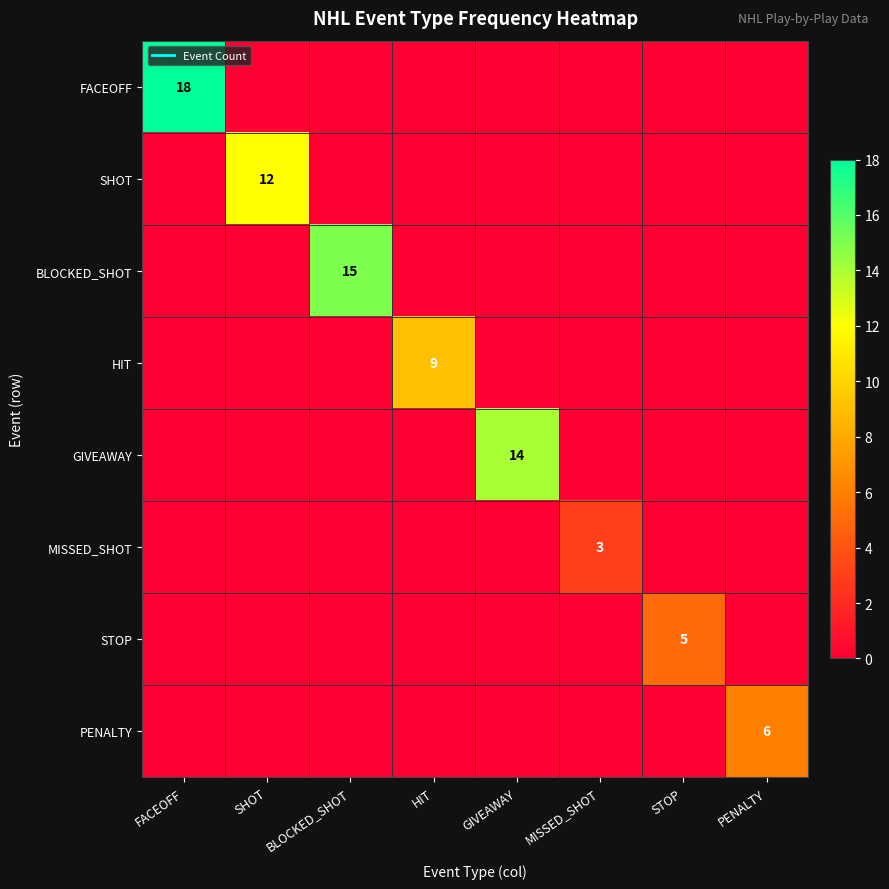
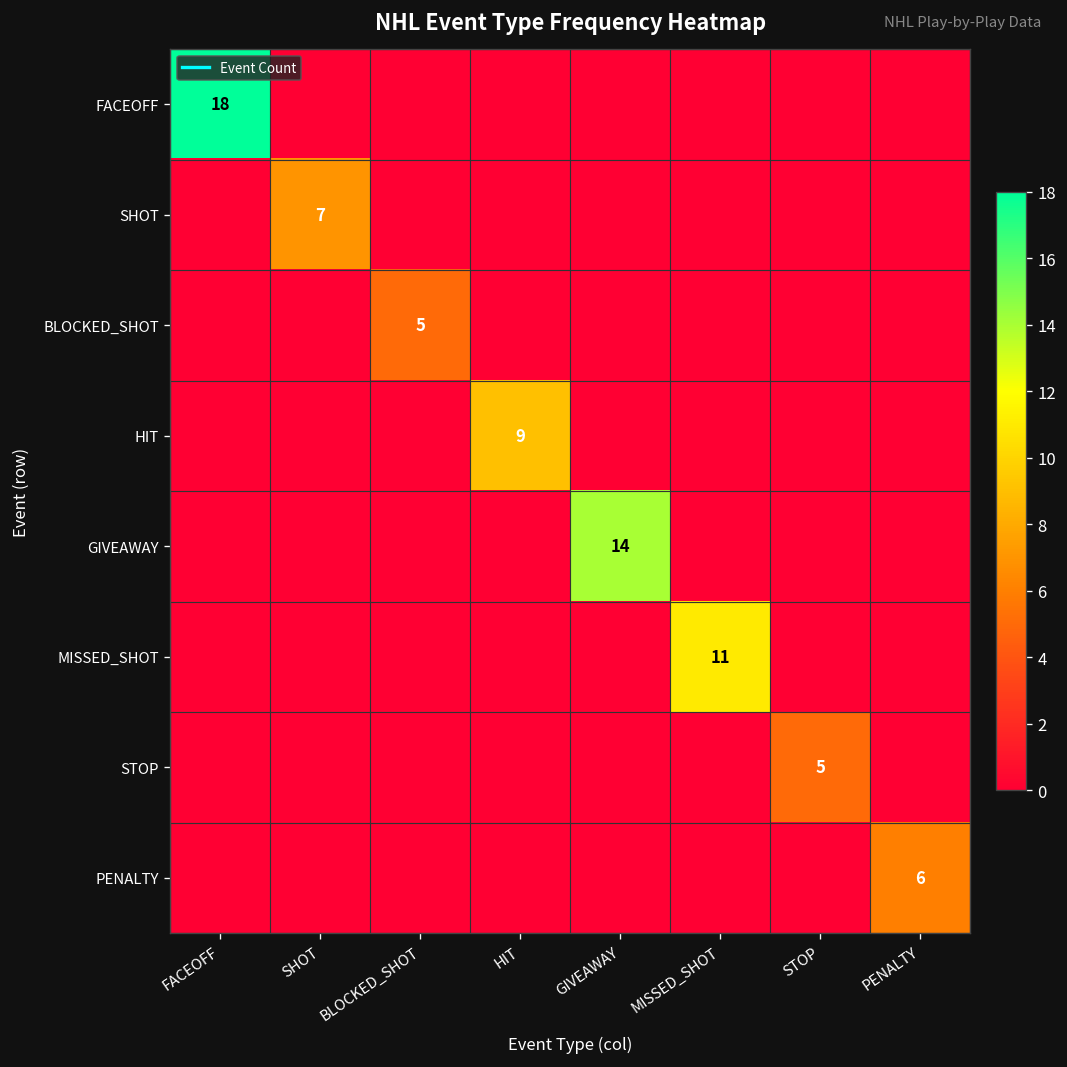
  {
    "FACEOFF": {
      "FACEOFF": 18
    },
    "SHOT": {
-     "SHOT": 12
+     "SHOT": 7
    },
    "BLOCKED_SHOT": {
-     "BLOCKED_SHOT": 15
+     "BLOCKED_SHOT": 5
    },
    "HIT": {
      "HIT": 9
    },
    "GIVEAWAY": {
      "GIVEAWAY": 14
    },
    "MISSED_SHOT": {
-     "MISSED_SHOT": 3
+     "MISSED_SHOT": 11
    },
    "STOP": {
      "STOP": 5
    },
    "PENALTY": {
      "PENALTY": 6
    }
  }
